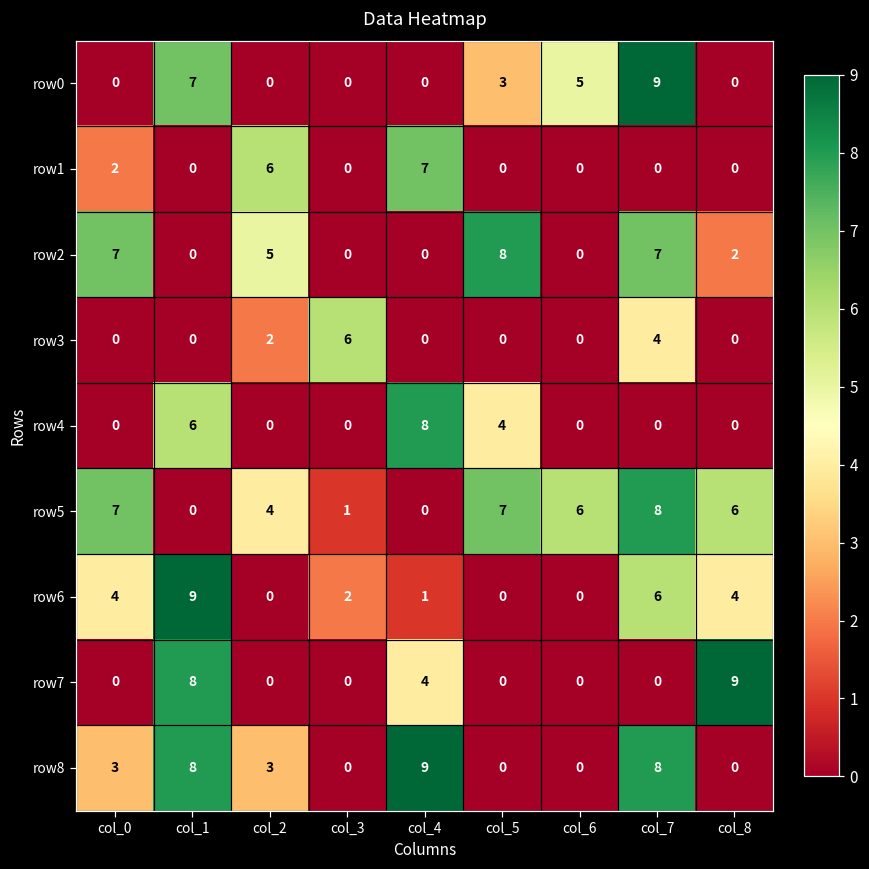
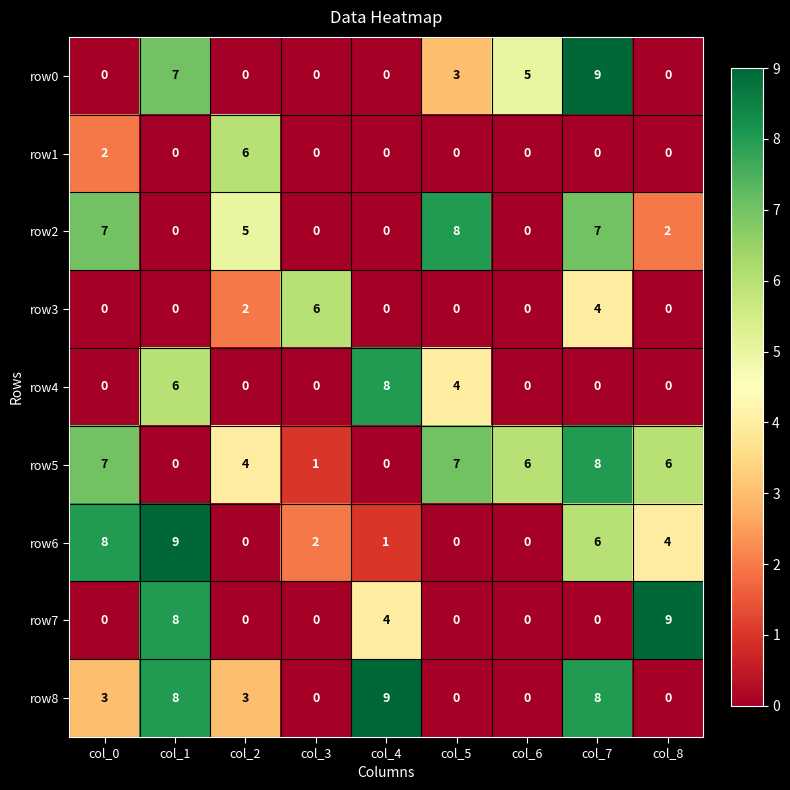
  {
    "row0": {
      "col_0": 0,
      "col_1": 7,
      "col_2": 0,
      "col_3": 0,
      "col_4": 0,
      "col_5": 3,
      "col_6": 5,
      "col_7": 9,
      "col_8": 0
    },
    "row1": {
      "col_0": 2,
      "col_1": 0,
      "col_2": 6,
      "col_3": 0,
-     "col_4": 7,
+     "col_4": 0,
      "col_5": 0,
      "col_6": 0,
      "col_7": 0,
      "col_8": 0
    },
    "row2": {
      "col_0": 7,
      "col_1": 0,
      "col_2": 5,
      "col_3": 0,
      "col_4": 0,
      "col_5": 8,
      "col_6": 0,
      "col_7": 7,
      "col_8": 2
    },
    "row3": {
      "col_0": 0,
      "col_1": 0,
      "col_2": 2,
      "col_3": 6,
      "col_4": 0,
      "col_5": 0,
      "col_6": 0,
      "col_7": 4,
      "col_8": 0
    },
    "row4": {
      "col_0": 0,
      "col_1": 6,
      "col_2": 0,
      "col_3": 0,
      "col_4": 8,
      "col_5": 4,
      "col_6": 0,
      "col_7": 0,
      "col_8": 0
    },
    "row5": {
      "col_0": 7,
      "col_1": 0,
      "col_2": 4,
      "col_3": 1,
      "col_4": 0,
      "col_5": 7,
      "col_6": 6,
      "col_7": 8,
      "col_8": 6
    },
    "row6": {
-     "col_0": 4,
+     "col_0": 8,
      "col_1": 9,
      "col_2": 0,
      "col_3": 2,
      "col_4": 1,
      "col_5": 0,
      "col_6": 0,
      "col_7": 6,
      "col_8": 4
    },
    "row7": {
      "col_0": 0,
      "col_1": 8,
      "col_2": 0,
      "col_3": 0,
      "col_4": 4,
      "col_5": 0,
      "col_6": 0,
      "col_7": 0,
      "col_8": 9
    },
    "row8": {
      "col_0": 3,
      "col_1": 8,
      "col_2": 3,
      "col_3": 0,
      "col_4": 9,
      "col_5": 0,
      "col_6": 0,
      "col_7": 8,
      "col_8": 0
    }
  }
